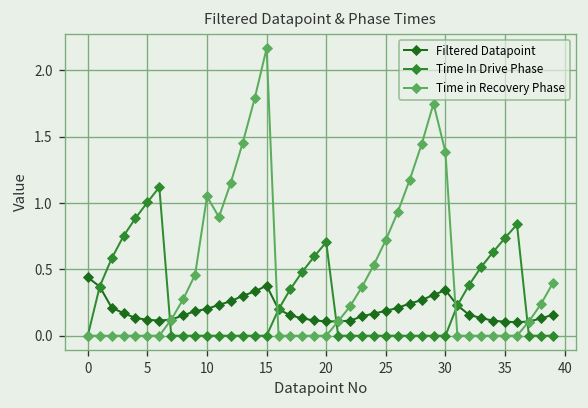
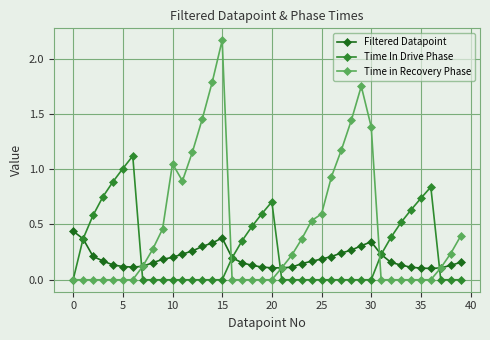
  {
    "Time in Recovery Phase": {
      "5": 0.00,
      "10": 1.05,
      "15": 2.17,
      "20": 0.00,
-     "25": 0.72,
+     "25": 0.60,
      "30": 1.38,
      "35": 0.00
    }
  }
